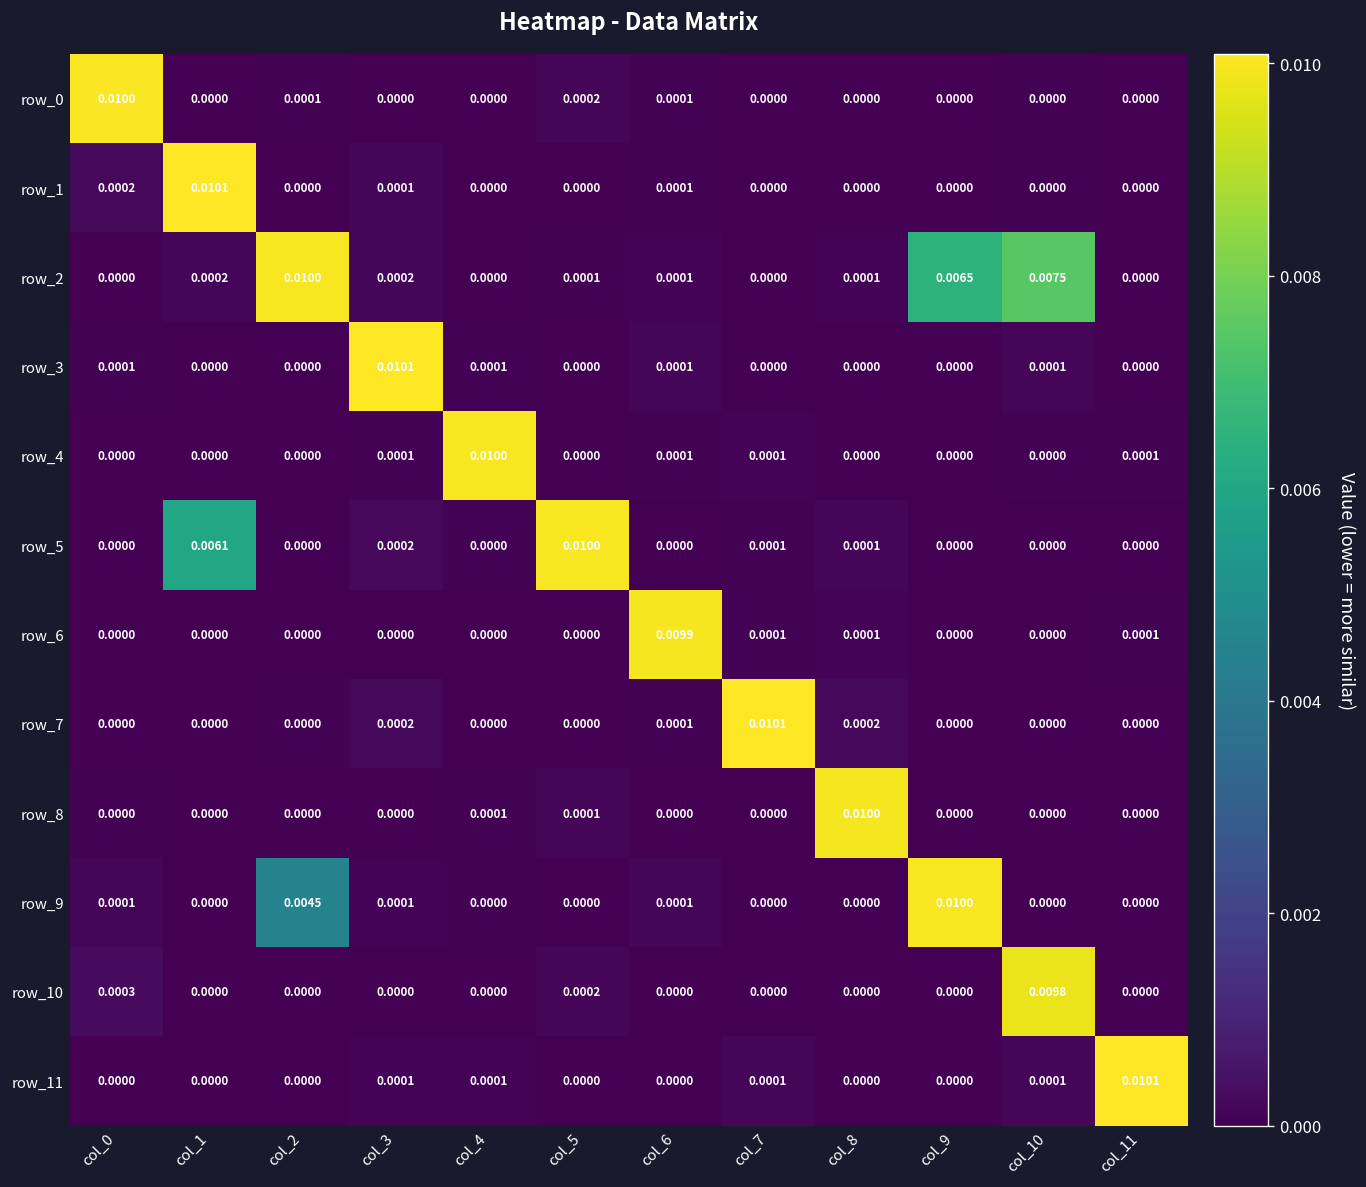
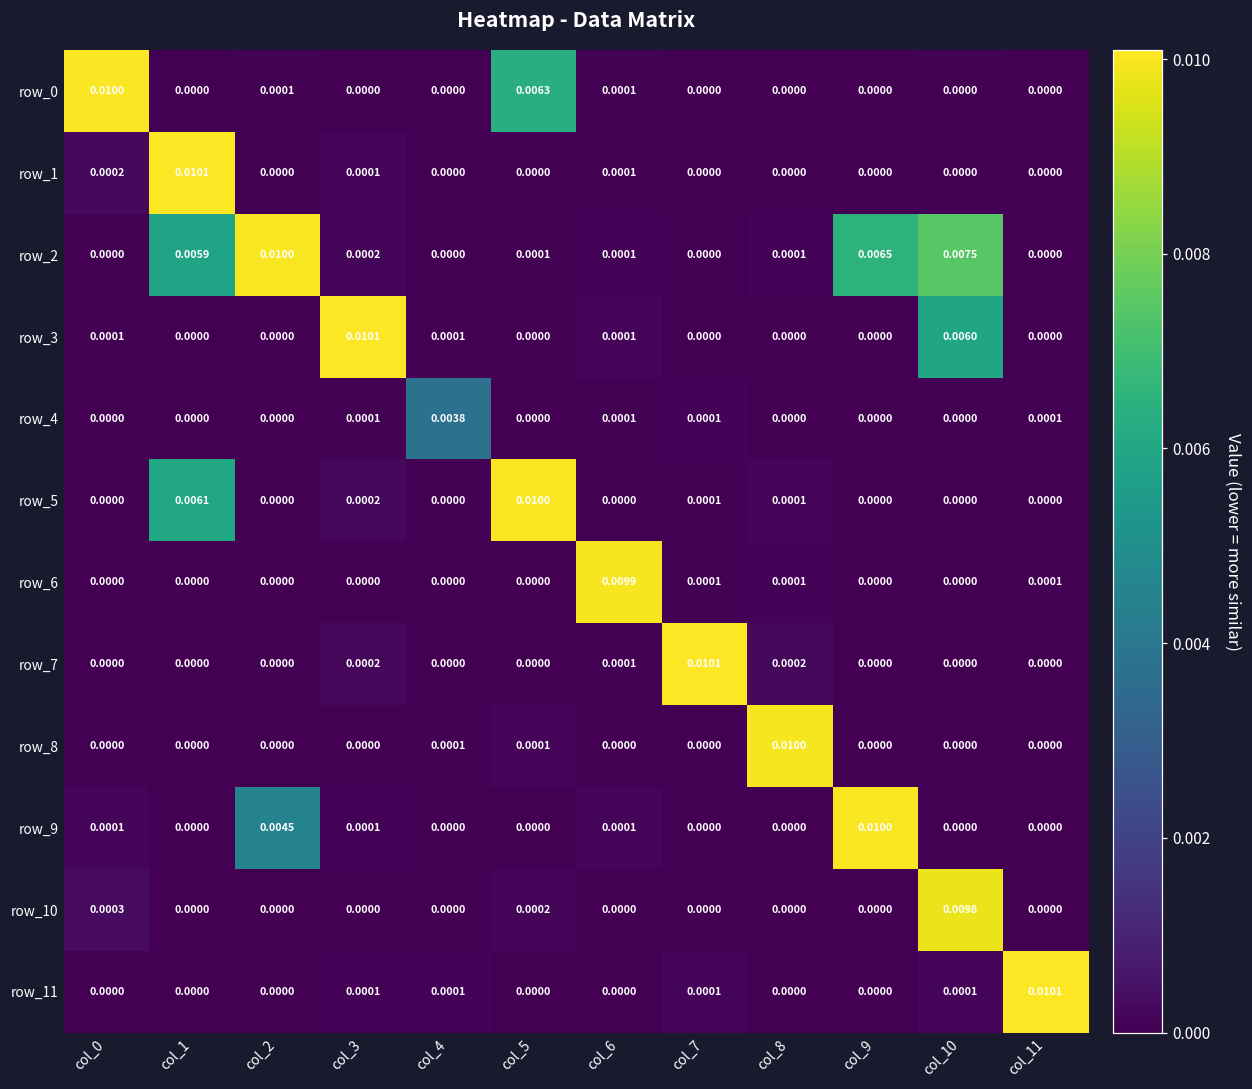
  {
    "row_0": {
      "col_0": 0.0100,
      "col_1": 0.0000,
      "col_2": 0.0001,
      "col_3": 0.0000,
      "col_4": 0.0000,
-     "col_5": 0.0002,
+     "col_5": 0.0063,
      "col_6": 0.0001,
      "col_7": 0.0000,
      "col_8": 0.0000,
      "col_9": 0.0000,
      "col_10": 0.0000,
      "col_11": 0.0000
    },
    "row_1": {
      "col_0": 0.0002,
      "col_1": 0.0101,
      "col_2": 0.0000,
      "col_3": 0.0001,
      "col_4": 0.0000,
      "col_5": 0.0000,
      "col_6": 0.0001,
      "col_7": 0.0000,
      "col_8": 0.0000,
      "col_9": 0.0000,
      "col_10": 0.0000,
      "col_11": 0.0000
    },
    "row_2": {
      "col_0": 0.0000,
-     "col_1": 0.0002,
+     "col_1": 0.0059,
      "col_2": 0.0100,
      "col_3": 0.0002,
      "col_4": 0.0000,
      "col_5": 0.0001,
      "col_6": 0.0001,
      "col_7": 0.0000,
      "col_8": 0.0001,
      "col_9": 0.0065,
      "col_10": 0.0075,
      "col_11": 0.0000
    },
    "row_3": {
      "col_0": 0.0001,
      "col_1": 0.0000,
      "col_2": 0.0000,
      "col_3": 0.0101,
      "col_4": 0.0001,
      "col_5": 0.0000,
      "col_6": 0.0001,
      "col_7": 0.0000,
      "col_8": 0.0000,
      "col_9": 0.0000,
-     "col_10": 0.0001,
+     "col_10": 0.0060,
      "col_11": 0.0000
    },
    "row_4": {
      "col_0": 0.0000,
      "col_1": 0.0000,
      "col_2": 0.0000,
      "col_3": 0.0001,
-     "col_4": 0.0100,
+     "col_4": 0.0038,
      "col_5": 0.0000,
      "col_6": 0.0001,
      "col_7": 0.0001,
      "col_8": 0.0000,
      "col_9": 0.0000,
      "col_10": 0.0000,
      "col_11": 0.0001
    },
    "row_5": {
      "col_0": 0.0000,
      "col_1": 0.0061,
      "col_2": 0.0000,
      "col_3": 0.0002,
      "col_4": 0.0000,
      "col_5": 0.0100,
      "col_6": 0.0000,
      "col_7": 0.0001,
      "col_8": 0.0001,
      "col_9": 0.0000,
      "col_10": 0.0000,
      "col_11": 0.0000
    },
    "row_6": {
      "col_0": 0.0000,
      "col_1": 0.0000,
      "col_2": 0.0000,
      "col_3": 0.0000,
      "col_4": 0.0000,
      "col_5": 0.0000,
      "col_6": 0.0099,
      "col_7": 0.0001,
      "col_8": 0.0001,
      "col_9": 0.0000,
      "col_10": 0.0000,
      "col_11": 0.0001
    },
    "row_7": {
      "col_0": 0.0000,
      "col_1": 0.0000,
      "col_2": 0.0000,
      "col_3": 0.0002,
      "col_4": 0.0000,
      "col_5": 0.0000,
      "col_6": 0.0001,
      "col_7": 0.0101,
      "col_8": 0.0002,
      "col_9": 0.0000,
      "col_10": 0.0000,
      "col_11": 0.0000
    },
    "row_8": {
      "col_0": 0.0000,
      "col_1": 0.0000,
      "col_2": 0.0000,
      "col_3": 0.0000,
      "col_4": 0.0001,
      "col_5": 0.0001,
      "col_6": 0.0000,
      "col_7": 0.0000,
      "col_8": 0.0100,
      "col_9": 0.0000,
      "col_10": 0.0000,
      "col_11": 0.0000
    },
    "row_9": {
      "col_0": 0.0001,
      "col_1": 0.0000,
      "col_2": 0.0045,
      "col_3": 0.0001,
      "col_4": 0.0000,
      "col_5": 0.0000,
      "col_6": 0.0001,
      "col_7": 0.0000,
      "col_8": 0.0000,
      "col_9": 0.0100,
      "col_10": 0.0000,
      "col_11": 0.0000
    },
    "row_10": {
      "col_0": 0.0003,
      "col_1": 0.0000,
      "col_2": 0.0000,
      "col_3": 0.0000,
      "col_4": 0.0000,
      "col_5": 0.0002,
      "col_6": 0.0000,
      "col_7": 0.0000,
      "col_8": 0.0000,
      "col_9": 0.0000,
      "col_10": 0.0098,
      "col_11": 0.0000
    },
    "row_11": {
      "col_0": 0.0000,
      "col_1": 0.0000,
      "col_2": 0.0000,
      "col_3": 0.0001,
      "col_4": 0.0001,
      "col_5": 0.0000,
      "col_6": 0.0000,
      "col_7": 0.0001,
      "col_8": 0.0000,
      "col_9": 0.0000,
      "col_10": 0.0001,
      "col_11": 0.0101
    }
  }
